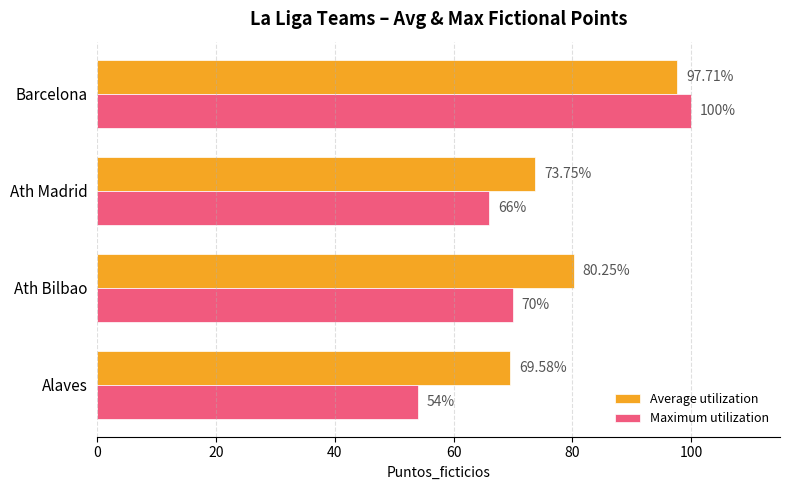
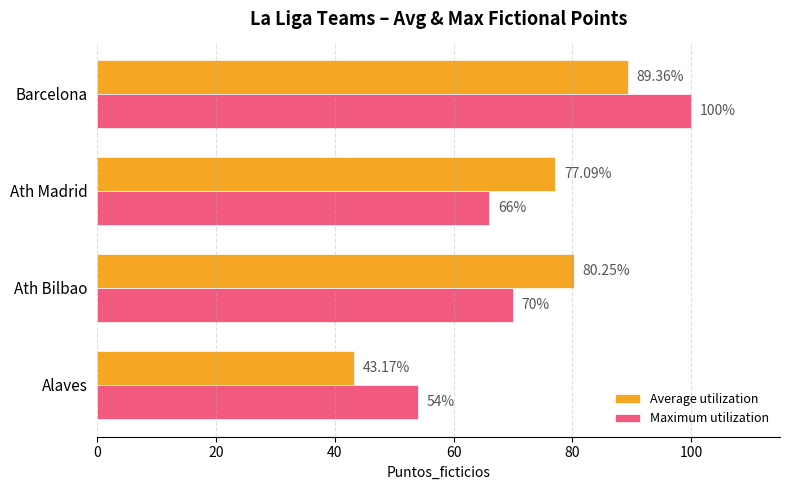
  {
    "Average utilization": {
-     "Barcelona": "97.71%",
-     "Ath Madrid": "73.75%",
+     "Barcelona": "89.36%",
+     "Ath Madrid": "77.09%",
      "Ath Bilbao": "80.25%",
-     "Alaves": "69.58%"
+     "Alaves": "43.17%"
    },
    "Maximum utilization": {
      "Barcelona": "100%",
      "Ath Madrid": "66%",
      "Ath Bilbao": "70%",
      "Alaves": "54%"
    }
  }
